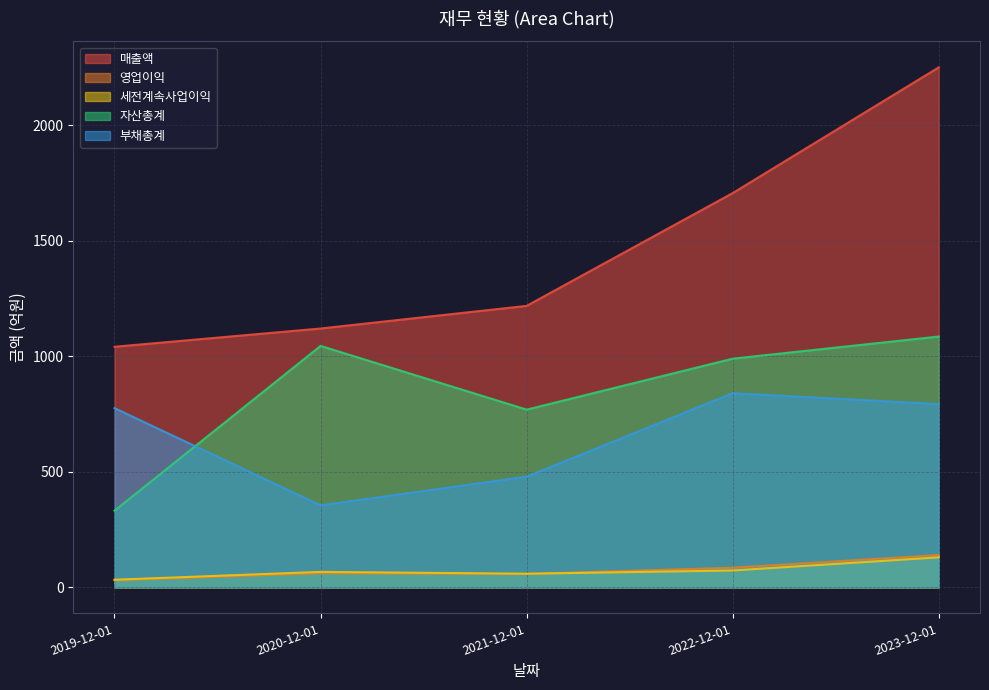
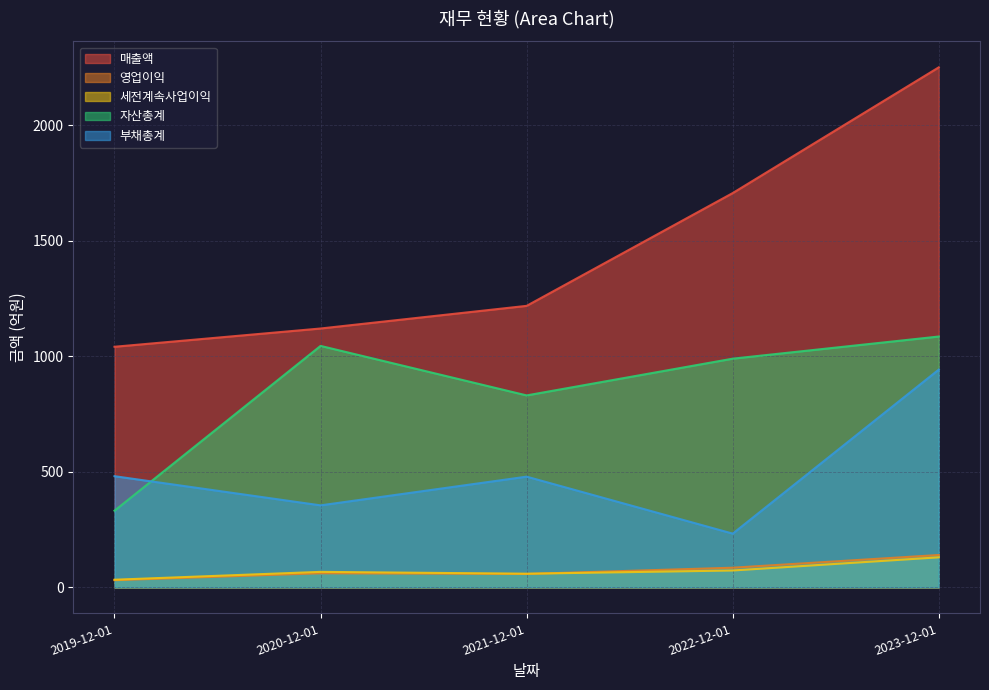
  {
    "세전계속사업이익": {
      "2022-12-01": 70
    },
    "자산총계": {
      "2019-12-01": 330,
      "2020-12-01": 1040,
-     "2021-12-01": 770,
+     "2021-12-01": 830,
      "2022-12-01": 990,
      "2023-12-01": 1090
    },
    "부채총계": {
-     "2019-12-01": 780,
+     "2019-12-01": 480,
      "2020-12-01": 350,
      "2021-12-01": 480,
-     "2022-12-01": 840,
-     "2023-12-01": 790
+     "2022-12-01": 230,
+     "2023-12-01": 940
    }
  }
